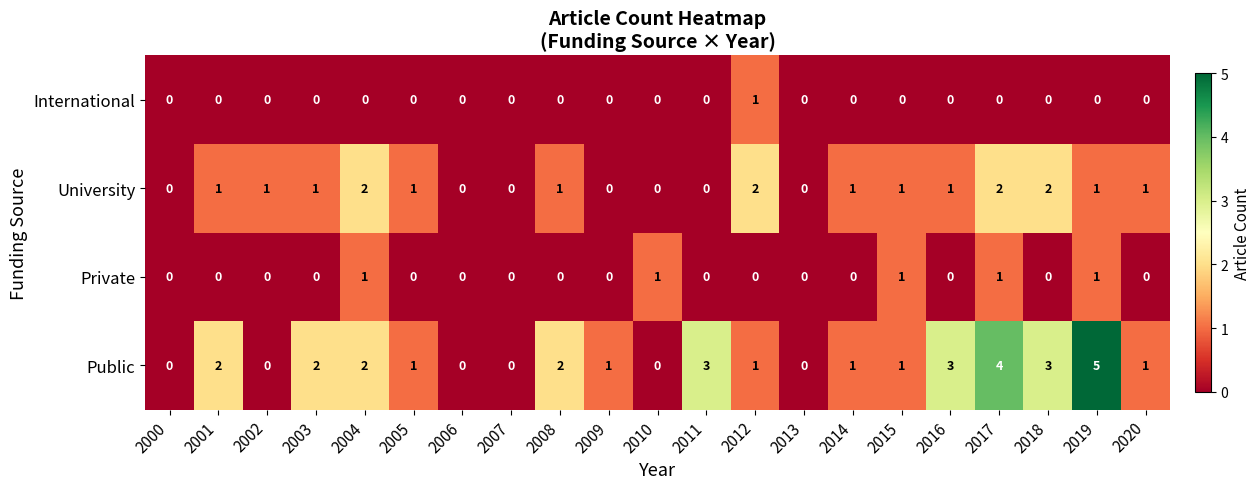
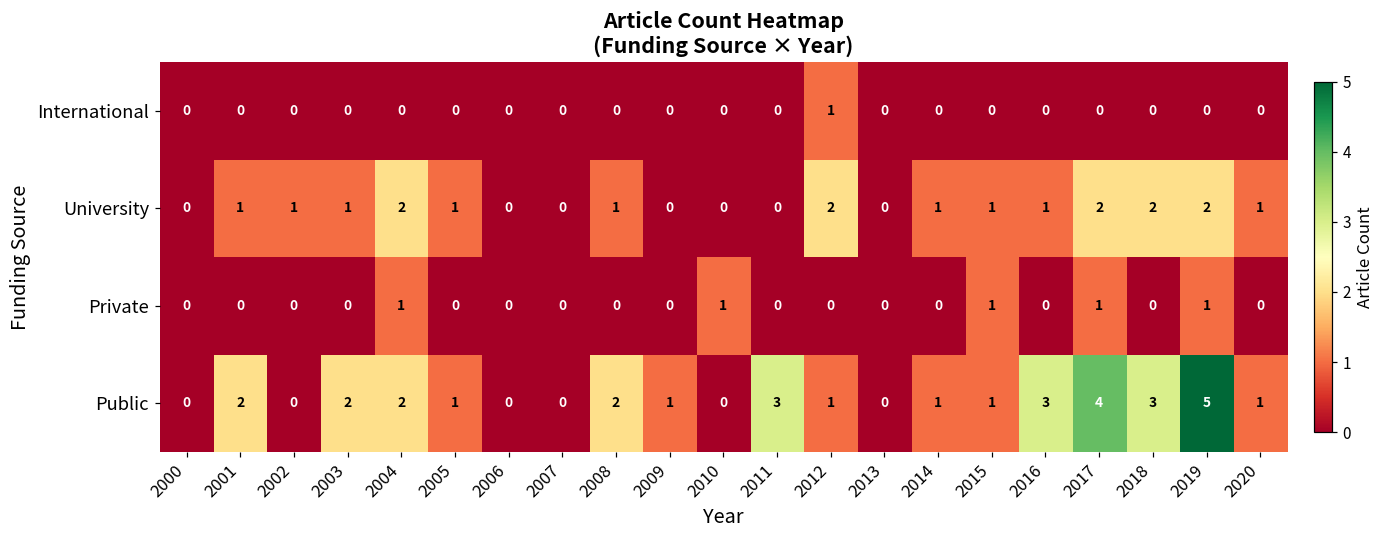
  {
    "International": {
      "2000": 0,
      "2001": 0,
      "2002": 0,
      "2003": 0,
      "2004": 0,
      "2005": 0,
      "2006": 0,
      "2007": 0,
      "2008": 0,
      "2009": 0,
      "2010": 0,
      "2011": 0,
      "2012": 1,
      "2013": 0,
      "2014": 0,
      "2015": 0,
      "2016": 0,
      "2017": 0,
      "2018": 0,
      "2019": 0,
      "2020": 0
    },
    "University": {
      "2000": 0,
      "2001": 1,
      "2002": 1,
      "2003": 1,
      "2004": 2,
      "2005": 1,
      "2006": 0,
      "2007": 0,
      "2008": 1,
      "2009": 0,
      "2010": 0,
      "2011": 0,
      "2012": 2,
      "2013": 0,
      "2014": 1,
      "2015": 1,
      "2016": 1,
      "2017": 2,
      "2018": 2,
-     "2019": 1,
+     "2019": 2,
      "2020": 1
    },
    "Private": {
      "2000": 0,
      "2001": 0,
      "2002": 0,
      "2003": 0,
      "2004": 1,
      "2005": 0,
      "2006": 0,
      "2007": 0,
      "2008": 0,
      "2009": 0,
      "2010": 1,
      "2011": 0,
      "2012": 0,
      "2013": 0,
      "2014": 0,
      "2015": 1,
      "2016": 0,
      "2017": 1,
      "2018": 0,
      "2019": 1,
      "2020": 0
    },
    "Public": {
      "2000": 0,
      "2001": 2,
      "2002": 0,
      "2003": 2,
      "2004": 2,
      "2005": 1,
      "2006": 0,
      "2007": 0,
      "2008": 2,
      "2009": 1,
      "2010": 0,
      "2011": 3,
      "2012": 1,
      "2013": 0,
      "2014": 1,
      "2015": 1,
      "2016": 3,
      "2017": 4,
      "2018": 3,
      "2019": 5,
      "2020": 1
    }
  }
